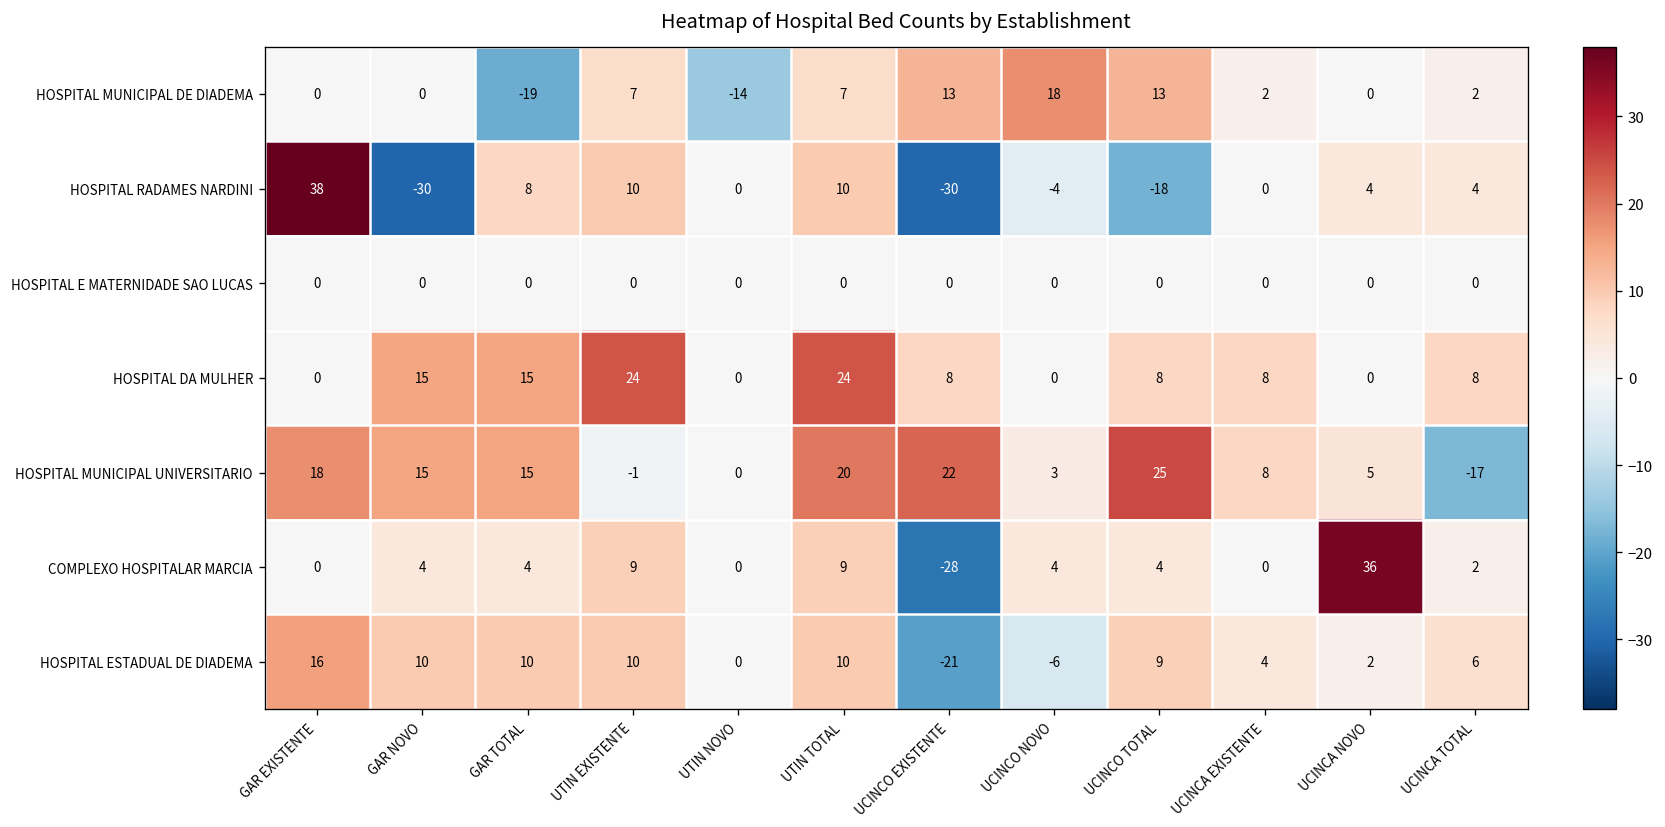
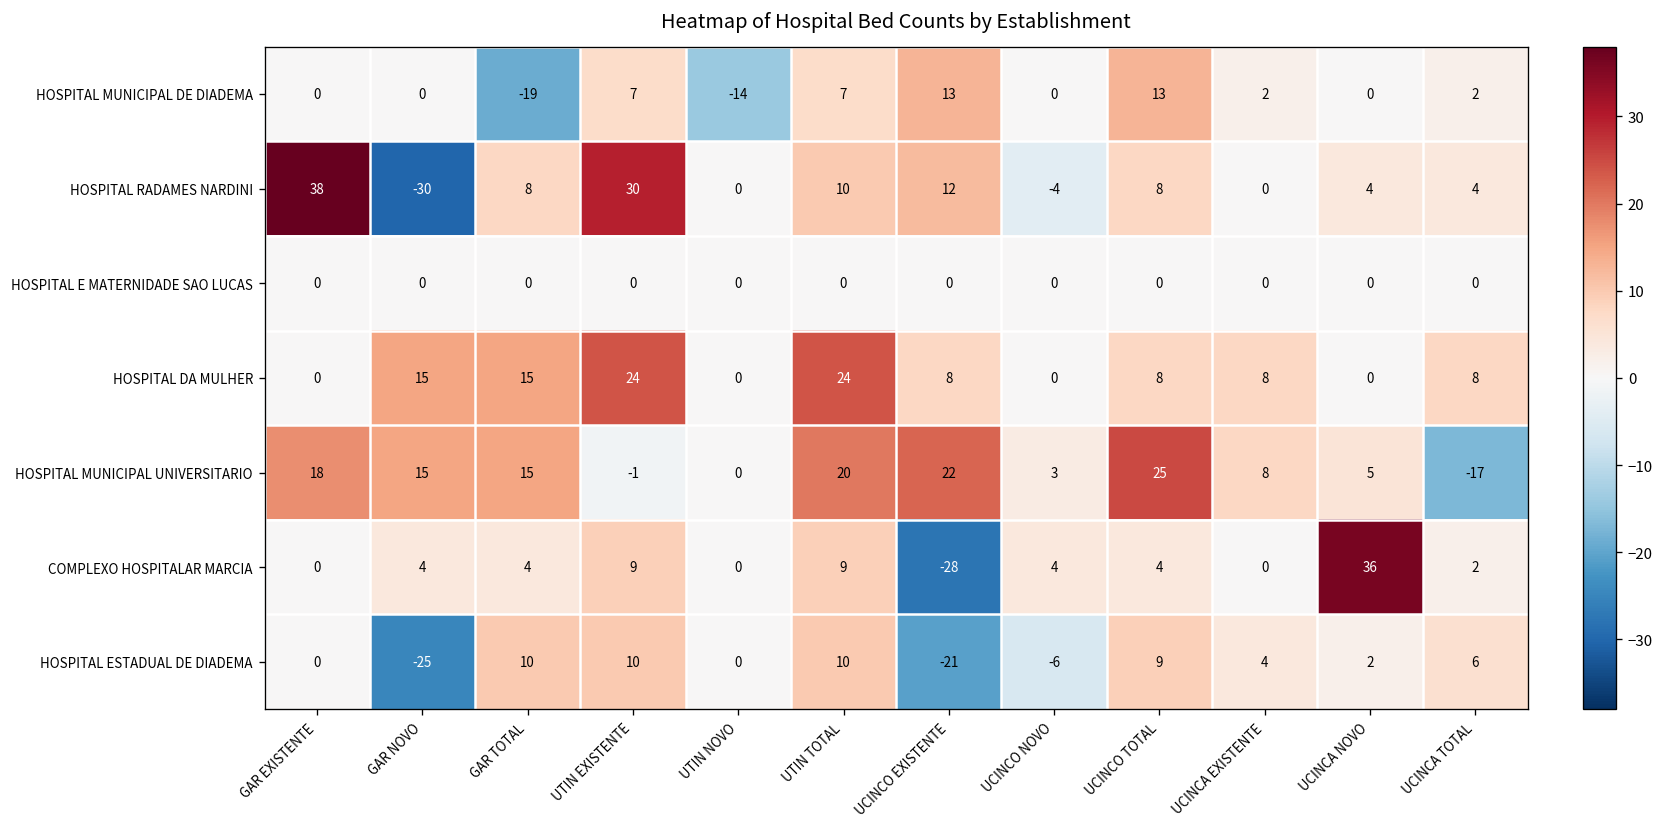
  {
    "HOSPITAL MUNICIPAL DE DIADEMA": {
      "GAR EXISTENTE": 0,
      "GAR NOVO": 0,
      "GAR TOTAL": -19,
      "UTIN EXISTENTE": 7,
      "UTIN NOVO": -14,
      "UTIN TOTAL": 7,
      "UCINCO EXISTENTE": 13,
-     "UCINCO NOVO": 18,
+     "UCINCO NOVO": 0,
      "UCINCO TOTAL": 13,
      "UCINCA EXISTENTE": 2,
      "UCINCA NOVO": 0,
      "UCINCA TOTAL": 2
    },
    "HOSPITAL RADAMES NARDINI": {
      "GAR EXISTENTE": 38,
      "GAR NOVO": -30,
      "GAR TOTAL": 8,
-     "UTIN EXISTENTE": 10,
+     "UTIN EXISTENTE": 30,
      "UTIN NOVO": 0,
      "UTIN TOTAL": 10,
-     "UCINCO EXISTENTE": -30,
+     "UCINCO EXISTENTE": 12,
      "UCINCO NOVO": -4,
-     "UCINCO TOTAL": -18,
+     "UCINCO TOTAL": 8,
      "UCINCA EXISTENTE": 0,
      "UCINCA NOVO": 4,
      "UCINCA TOTAL": 4
    },
    "HOSPITAL E MATERNIDADE SAO LUCAS": {
      "GAR EXISTENTE": 0,
      "GAR NOVO": 0,
      "GAR TOTAL": 0,
      "UTIN EXISTENTE": 0,
      "UTIN NOVO": 0,
      "UTIN TOTAL": 0,
      "UCINCO EXISTENTE": 0,
      "UCINCO NOVO": 0,
      "UCINCO TOTAL": 0,
      "UCINCA EXISTENTE": 0,
      "UCINCA NOVO": 0,
      "UCINCA TOTAL": 0
    },
    "HOSPITAL DA MULHER": {
      "GAR EXISTENTE": 0,
      "GAR NOVO": 15,
      "GAR TOTAL": 15,
      "UTIN EXISTENTE": 24,
      "UTIN NOVO": 0,
      "UTIN TOTAL": 24,
      "UCINCO EXISTENTE": 8,
      "UCINCO NOVO": 0,
      "UCINCO TOTAL": 8,
      "UCINCA EXISTENTE": 8,
      "UCINCA NOVO": 0,
      "UCINCA TOTAL": 8
    },
    "HOSPITAL MUNICIPAL UNIVERSITARIO": {
      "GAR EXISTENTE": 18,
      "GAR NOVO": 15,
      "GAR TOTAL": 15,
      "UTIN EXISTENTE": -1,
      "UTIN NOVO": 0,
      "UTIN TOTAL": 20,
      "UCINCO EXISTENTE": 22,
      "UCINCO NOVO": 3,
      "UCINCO TOTAL": 25,
      "UCINCA EXISTENTE": 8,
      "UCINCA NOVO": 5,
      "UCINCA TOTAL": -17
    },
    "COMPLEXO HOSPITALAR MARCIA": {
      "GAR EXISTENTE": 0,
      "GAR NOVO": 4,
      "GAR TOTAL": 4,
      "UTIN EXISTENTE": 9,
      "UTIN NOVO": 0,
      "UTIN TOTAL": 9,
      "UCINCO EXISTENTE": -28,
      "UCINCO NOVO": 4,
      "UCINCO TOTAL": 4,
      "UCINCA EXISTENTE": 0,
      "UCINCA NOVO": 36,
      "UCINCA TOTAL": 2
    },
    "HOSPITAL ESTADUAL DE DIADEMA": {
-     "GAR EXISTENTE": 16,
-     "GAR NOVO": 10,
+     "GAR EXISTENTE": 0,
+     "GAR NOVO": -25,
      "GAR TOTAL": 10,
      "UTIN EXISTENTE": 10,
      "UTIN NOVO": 0,
      "UTIN TOTAL": 10,
      "UCINCO EXISTENTE": -21,
      "UCINCO NOVO": -6,
      "UCINCO TOTAL": 9,
      "UCINCA EXISTENTE": 4,
      "UCINCA NOVO": 2,
      "UCINCA TOTAL": 6
    }
  }
